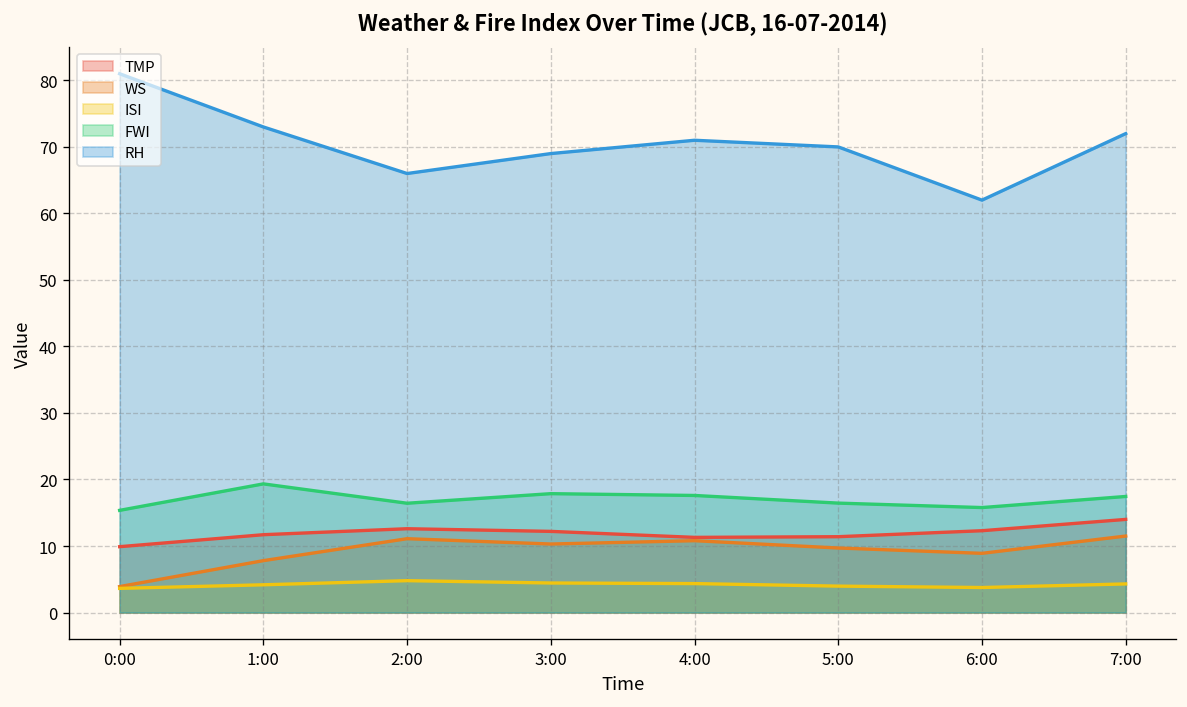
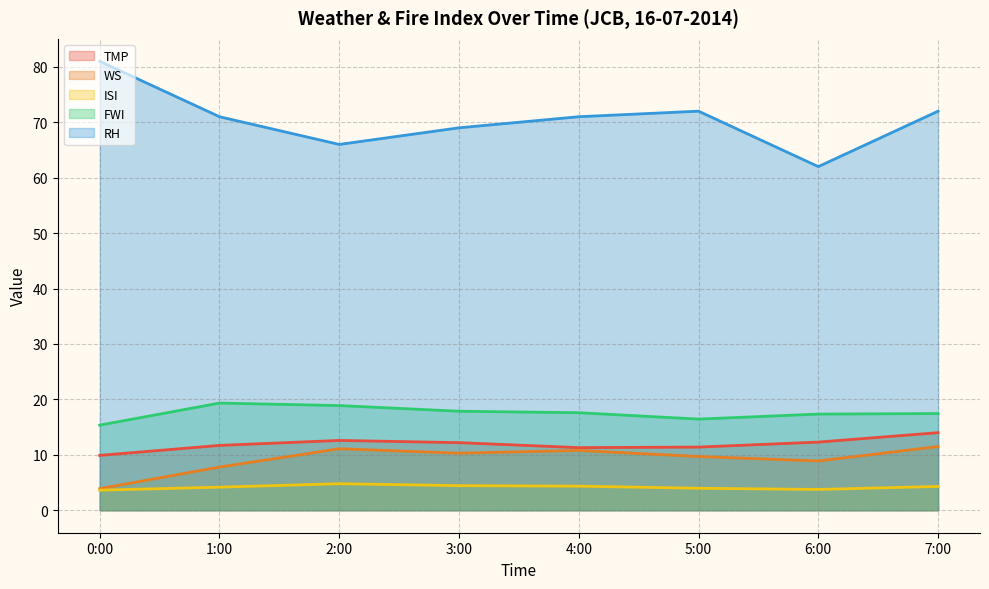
  {
    "FWI": {
      "0:00": 15,
      "1:00": 19,
-     "2:00": 16,
+     "2:00": 19,
      "3:00": 18,
      "4:00": 18,
      "5:00": 16,
-     "6:00": 16,
+     "6:00": 17,
      "7:00": 17
    },
    "RH": {
-     "1:00": 73,
+     "1:00": 71,
      "2:00": 66,
      "3:00": 69,
      "4:00": 71,
-     "5:00": 70,
+     "5:00": 72,
      "6:00": 62,
      "7:00": 72
    }
  }
